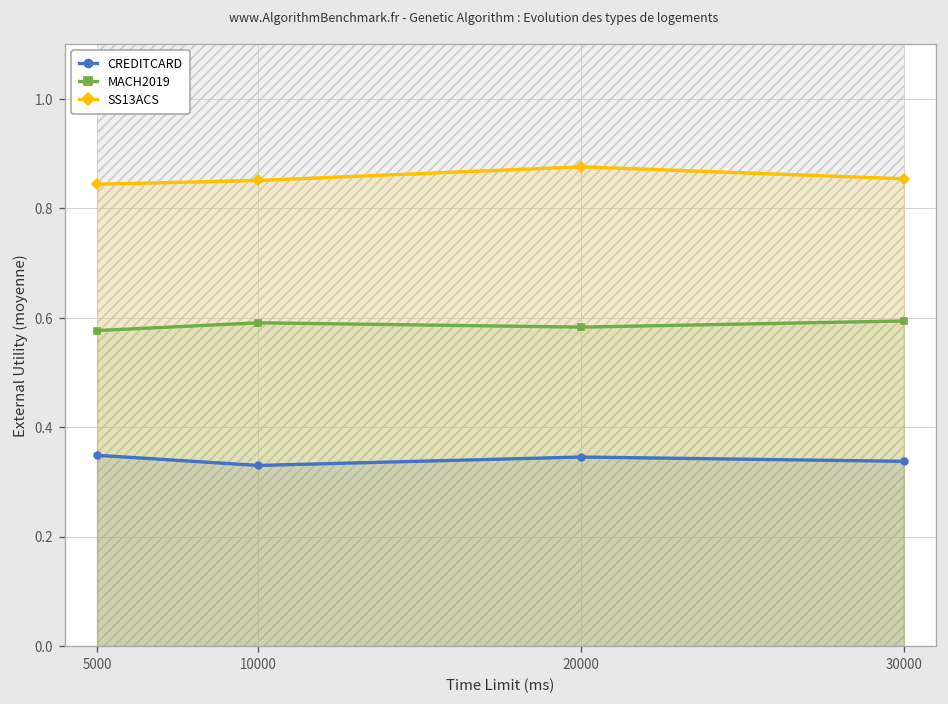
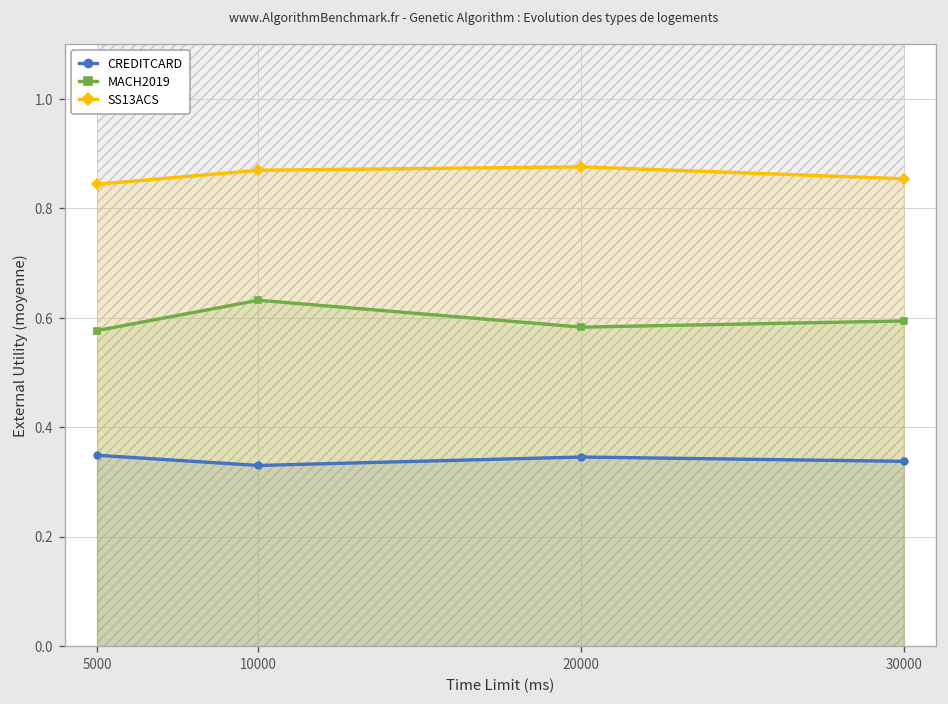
  {
    "CREDITCARD": {
      "5000": 0.35,
      "10000": 0.33,
      "20000": 0.35,
      "30000": 0.34
    },
    "MACH2019": {
      "5000": 0.58,
-     "10000": 0.59,
+     "10000": 0.63,
      "20000": 0.58,
      "30000": 0.59
    },
    "SS13ACS": {
      "5000": 0.84,
-     "10000": 0.85,
+     "10000": 0.87,
      "20000": 0.88,
      "30000": 0.85
    }
  }
